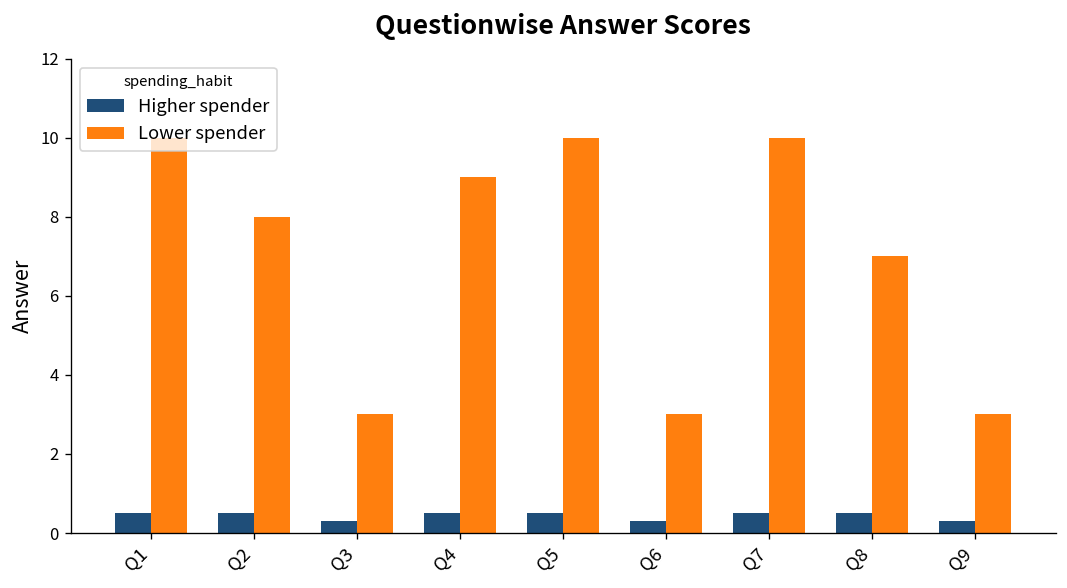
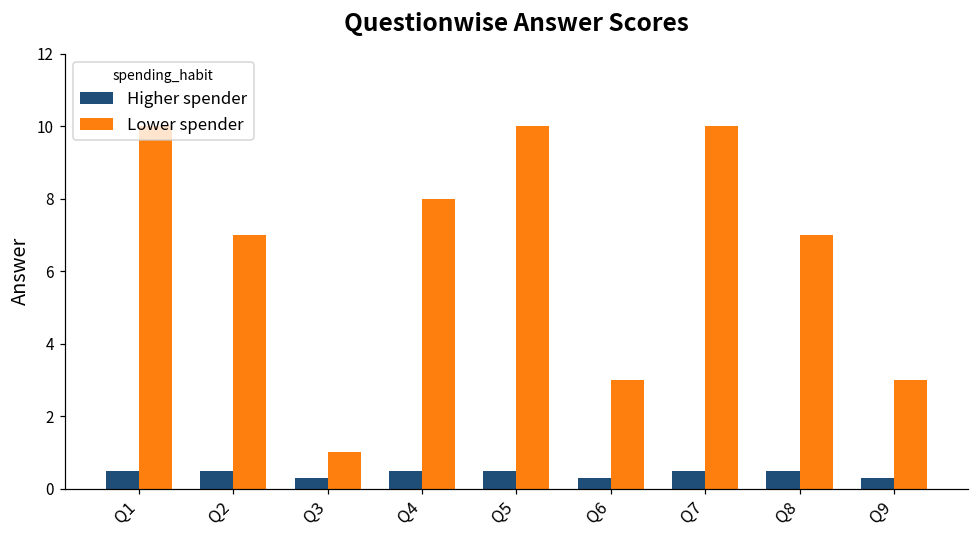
  {
    "Higher spender": {
      "Q1": 0.5,
      "Q2": 0.5,
      "Q3": 0.3,
      "Q4": 0.5,
      "Q5": 0.5,
      "Q6": 0.3,
      "Q7": 0.5,
      "Q8": 0.5,
      "Q9": 0.3
    },
    "Lower spender": {
-     "Q2": 8,
-     "Q3": 3,
-     "Q4": 9,
+     "Q2": 7,
+     "Q3": 1,
+     "Q4": 8,
      "Q5": 10,
      "Q6": 3,
      "Q7": 10,
      "Q8": 7,
      "Q9": 3
    }
  }
